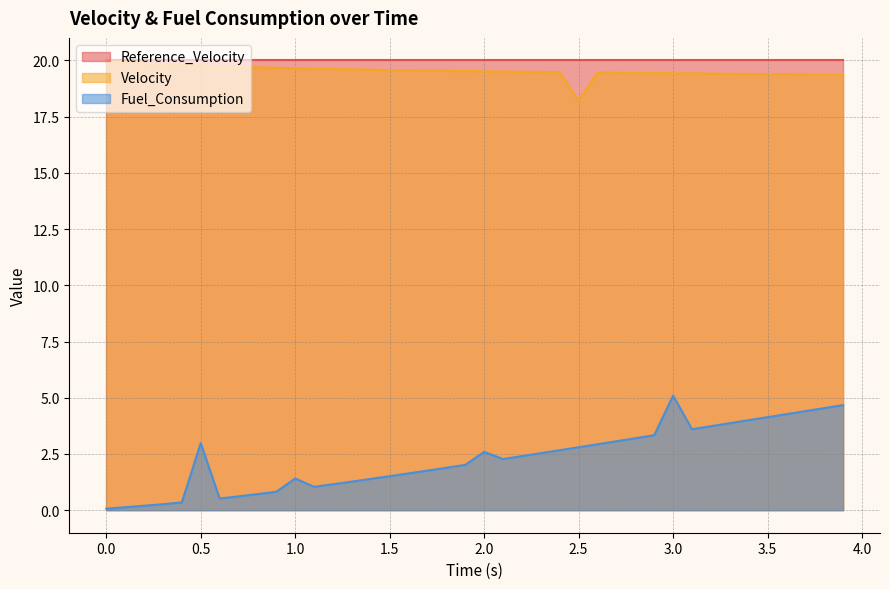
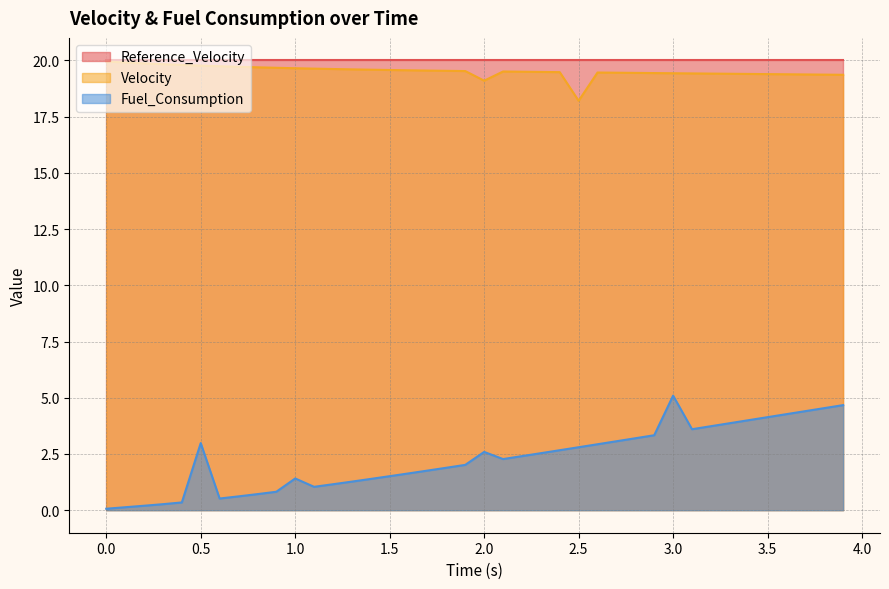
  {
    "Reference_Velocity": {
      "1.0": 20.0,
      "1.5": 20.0,
      "2.0": 20.0,
      "2.5": 20.0,
      "3.0": 20.0,
      "3.5": 20.0
    },
    "Velocity": {
      "1.0": 19.7,
      "1.5": 19.6,
-     "2.0": 19.5,
+     "2.0": 19.1,
      "2.5": 18.2,
      "3.0": 19.4,
      "3.5": 19.4
    },
    "Fuel_Consumption": {
      "0.0": 0.1,
      "0.5": 3.0,
      "1.0": 1.4,
      "1.5": 1.5,
      "2.0": 2.6,
      "2.5": 2.8,
      "3.0": 5.1,
      "3.5": 4.1
    }
  }
